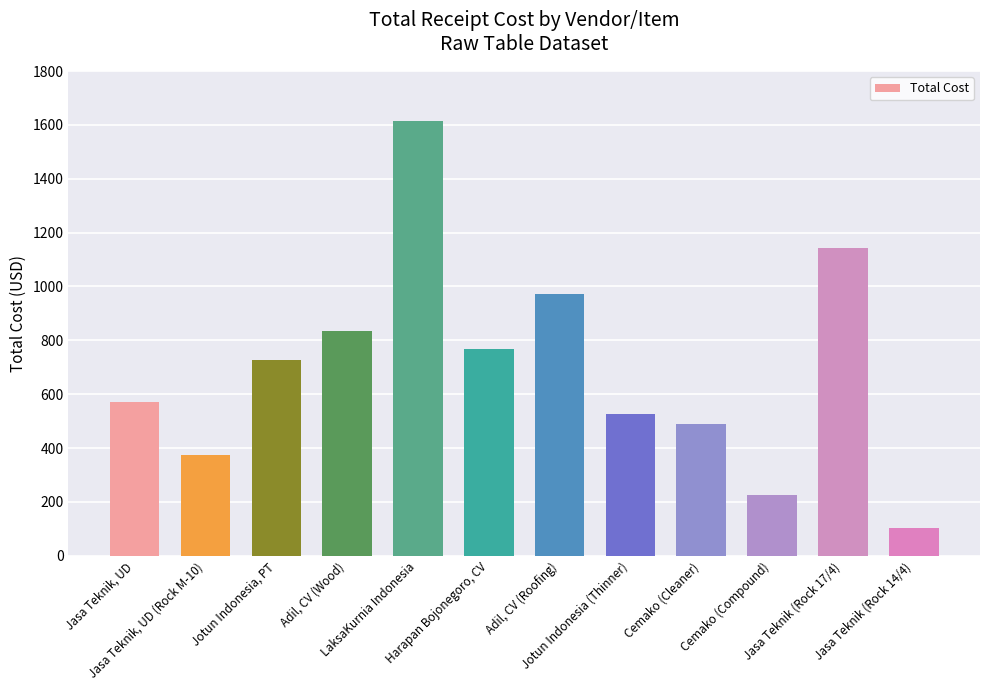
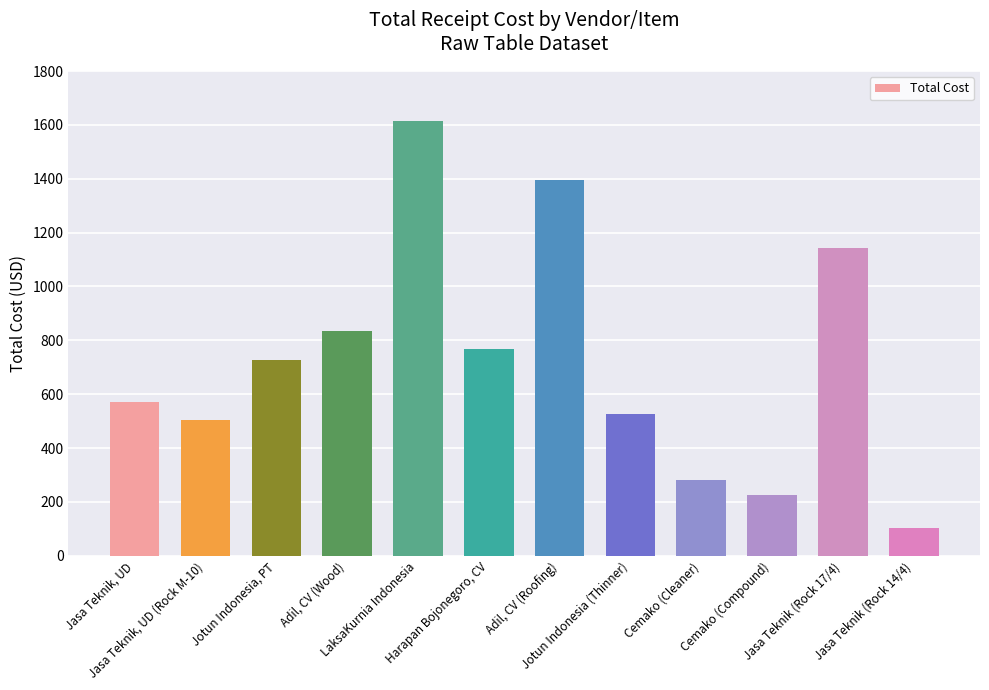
  {
    "Jasa Teknik, UD": 570,
-   "Jasa Teknik, UD (Rock M-10)": 370,
+   "Jasa Teknik, UD (Rock M-10)": 510,
    "Jotun Indonesia, PT": 730,
    "Adil, CV (Wood)": 840,
    "LaksaKurnia Indonesia": 1610,
    "Harapan Bojonegoro, CV": 770,
-   "Adil, CV (Roofing)": 970,
+   "Adil, CV (Roofing)": 1390,
    "Jotun Indonesia (Thinner)": 520,
-   "Cemako (Cleaner)": 490,
+   "Cemako (Cleaner)": 280,
    "Cemako (Compound)": 220,
    "Jasa Teknik (Rock 17/4)": 1140,
    "Jasa Teknik (Rock 14/4)": 100
  }
